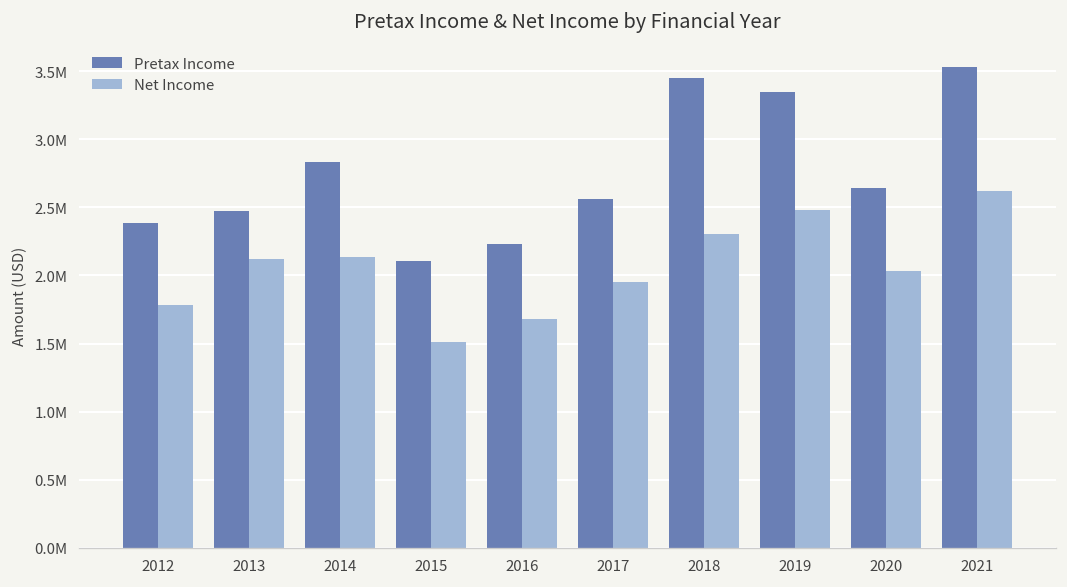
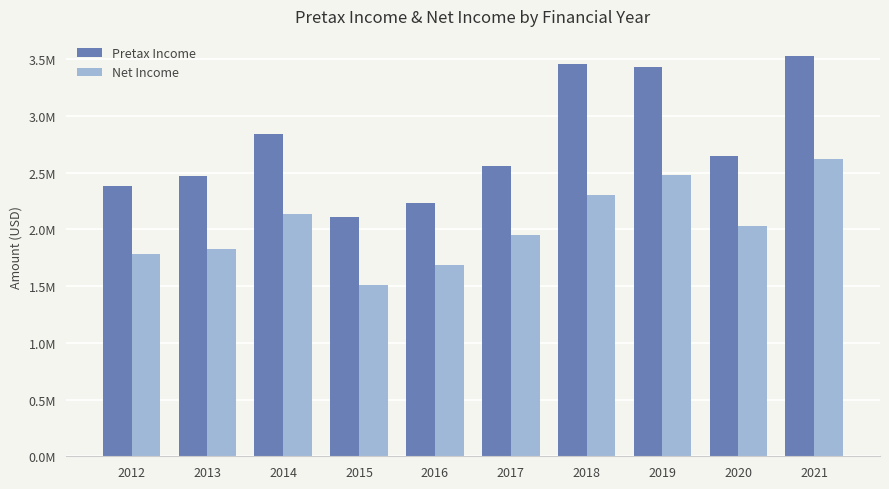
  {
    "Pretax Income": {
      "2012": 2380000,
      "2013": 2470000,
      "2014": 2840000,
      "2015": 2110000,
      "2016": 2230000,
      "2017": 2560000,
      "2018": 3450000,
-     "2019": 3350000,
+     "2019": 3430000,
      "2020": 2640000,
      "2021": 3530000
    },
    "Net Income": {
      "2012": 1780000,
-     "2013": 2120000,
+     "2013": 1830000,
      "2014": 2140000,
      "2015": 1510000,
      "2016": 1680000,
      "2017": 1950000,
      "2018": 2310000,
      "2019": 2480000,
      "2020": 2030000,
      "2021": 2620000
    }
  }
